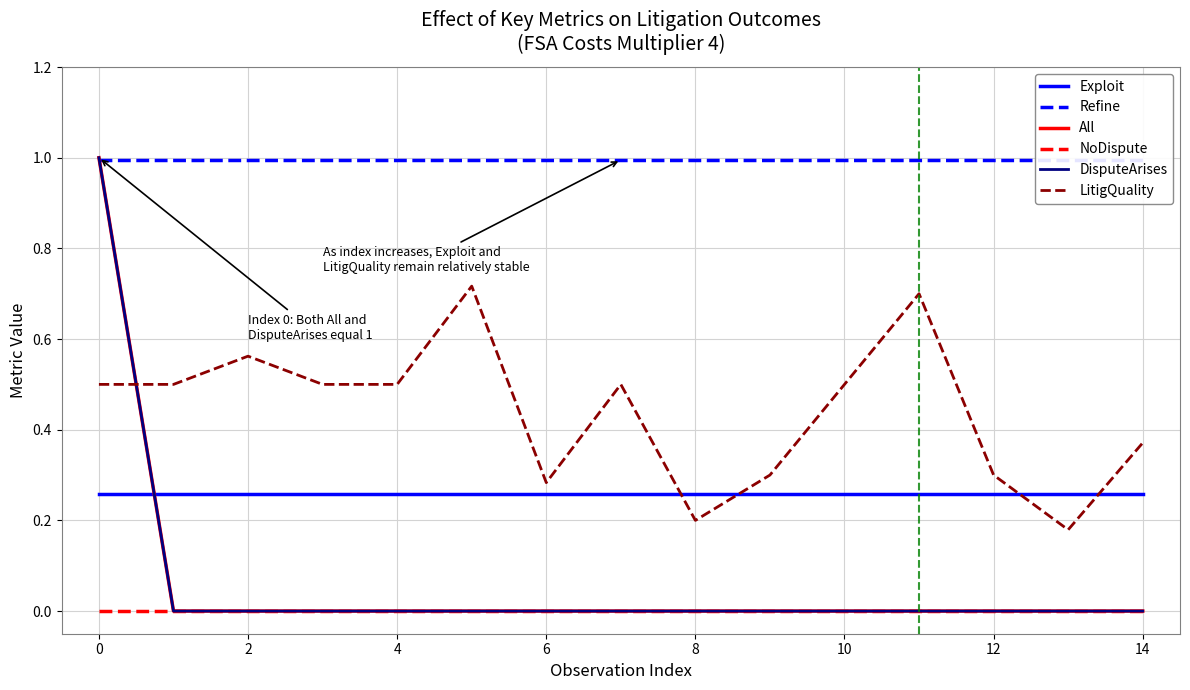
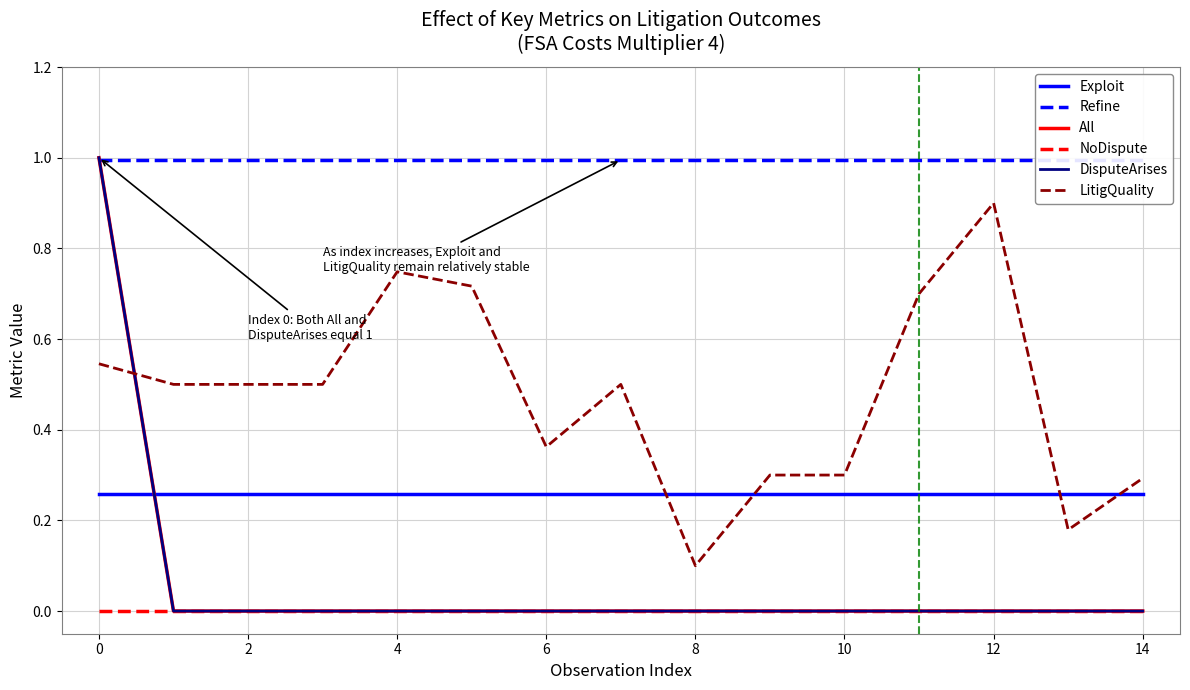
  {
    "NoDispute": {
      "0": 0.00
    },
    "LitigQuality": {
-     "0": 0.50,
-     "2": 0.56,
-     "4": 0.50,
-     "6": 0.28,
-     "8": 0.2,
-     "10": 0.5,
-     "12": 0.3,
-     "14": 0.37
+     "0": 0.55,
+     "2": 0.50,
+     "4": 0.75,
+     "6": 0.36,
+     "8": 0.1,
+     "10": 0.3,
+     "12": 0.9,
+     "14": 0.29
    }
  }
